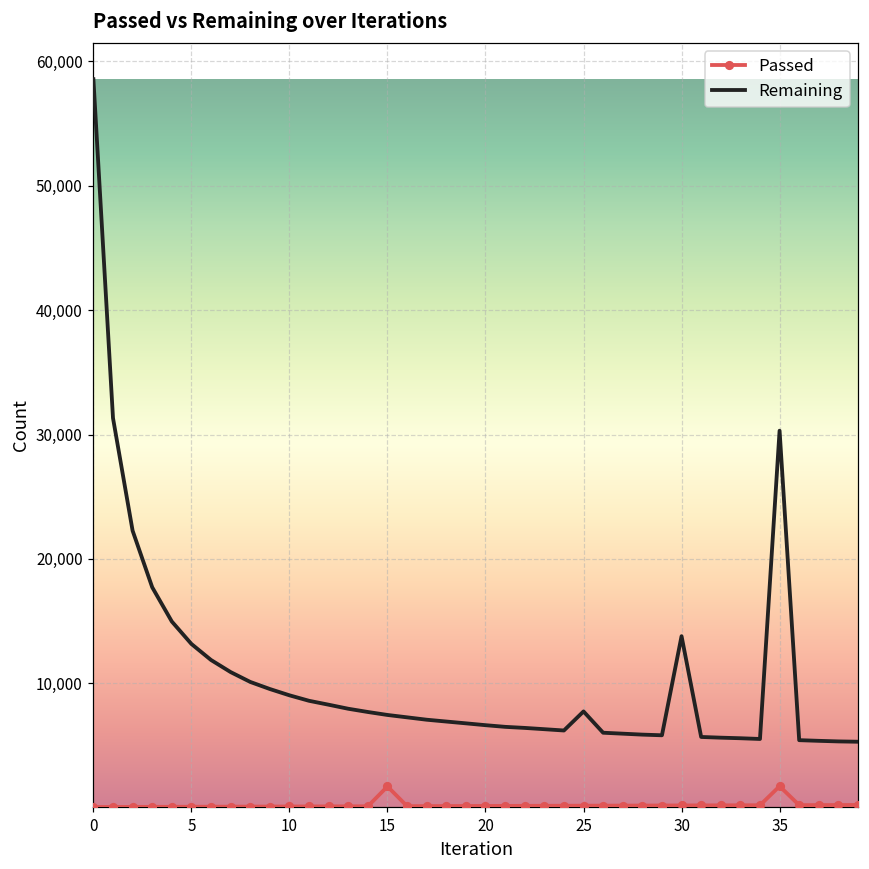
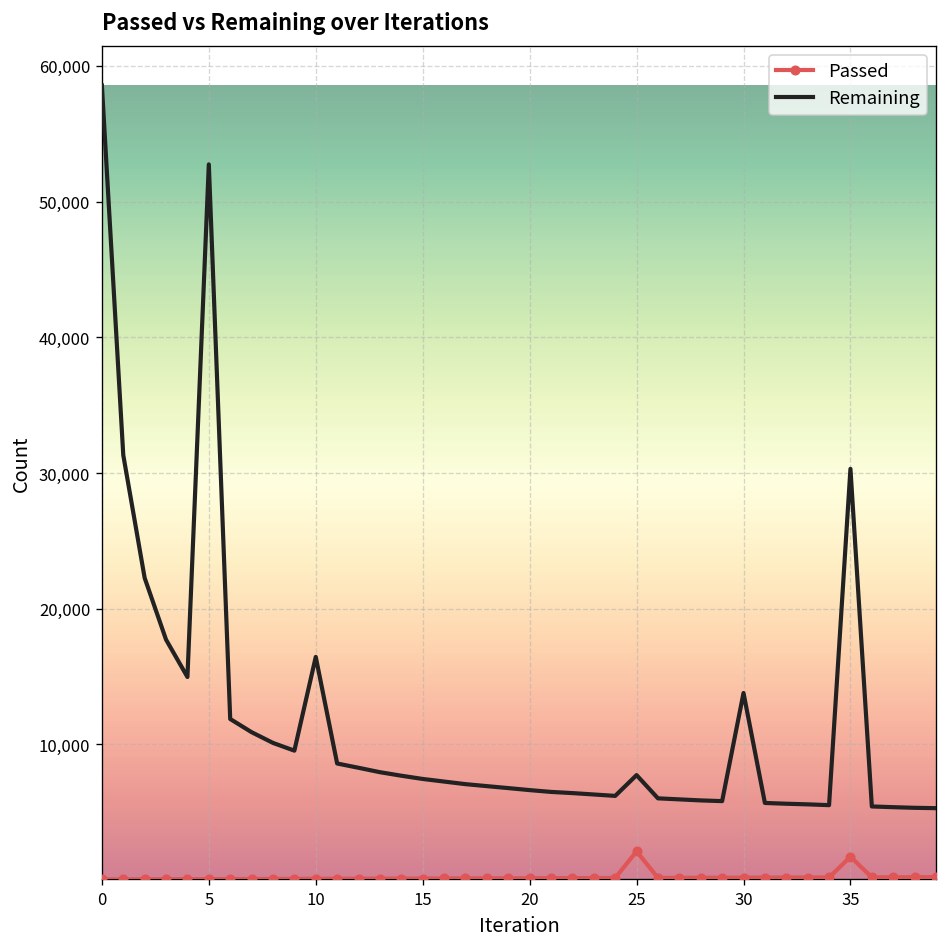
  {
    "Passed": {
      "0": "100",
      "5": "100",
      "10": "100",
-     "15": "1,700",
+     "15": "100",
      "20": "100",
-     "25": "200",
+     "25": "2,100",
      "30": "200",
      "35": "1,700"
    },
    "Remaining": {
      "0": "58,600",
-     "5": "13,200",
-     "10": "9,000",
+     "5": "52,700",
+     "10": "16,500",
      "15": "7,500",
      "20": "6,600",
      "25": "7,700",
      "30": "13,800",
      "35": "30,300"
    }
  }
